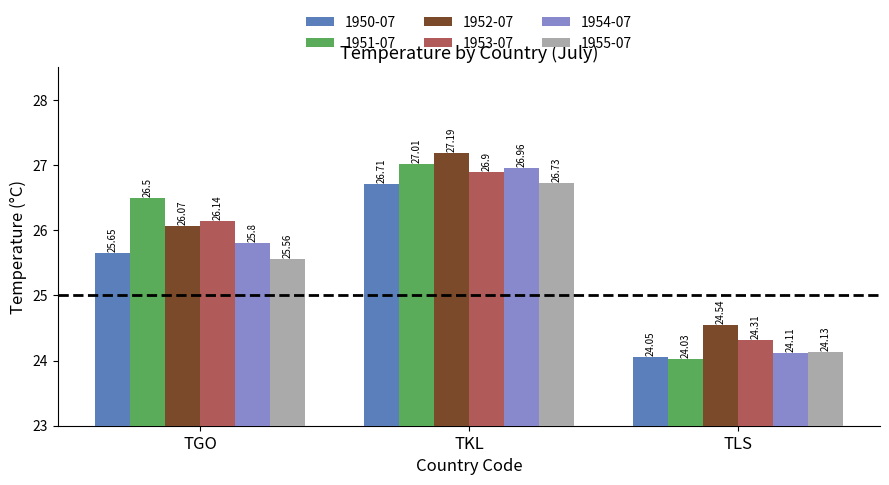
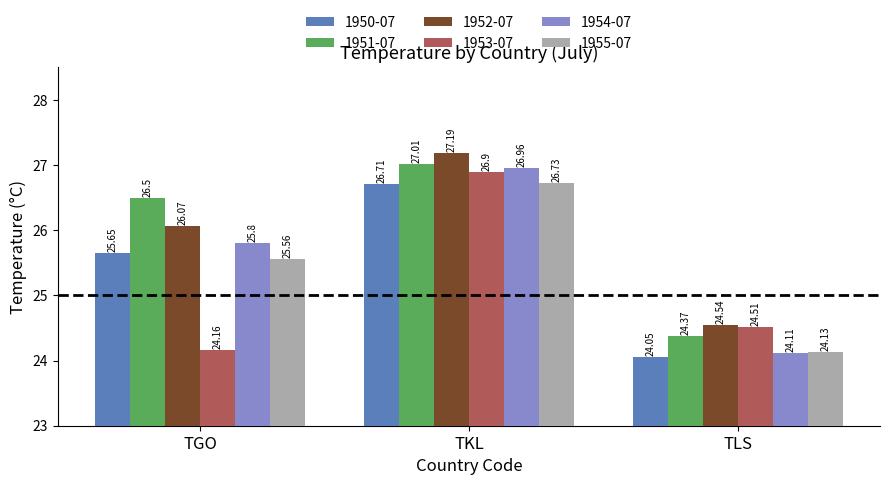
  {
    "1951-07": {
      "TGO": 26.5,
      "TKL": 27.01,
-     "TLS": 24.03
+     "TLS": 24.37
    },
    "1952-07": {
      "TGO": 26.07,
      "TKL": 27.19,
      "TLS": 24.54
    },
    "1953-07": {
-     "TGO": 26.14,
+     "TGO": 24.16,
      "TKL": 26.9,
-     "TLS": 24.31
+     "TLS": 24.51
    }
  }
